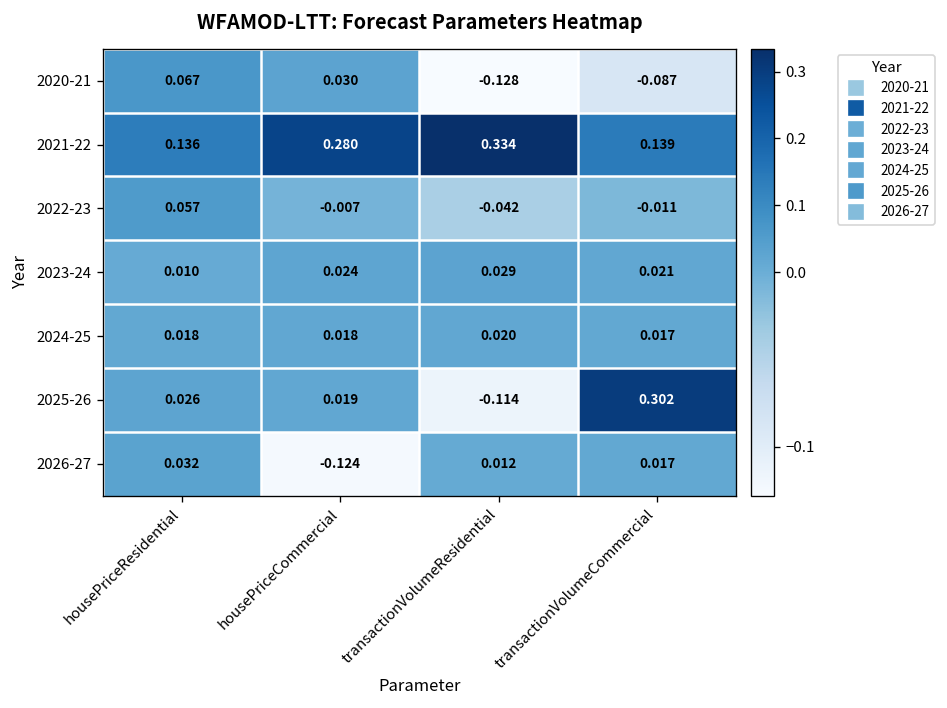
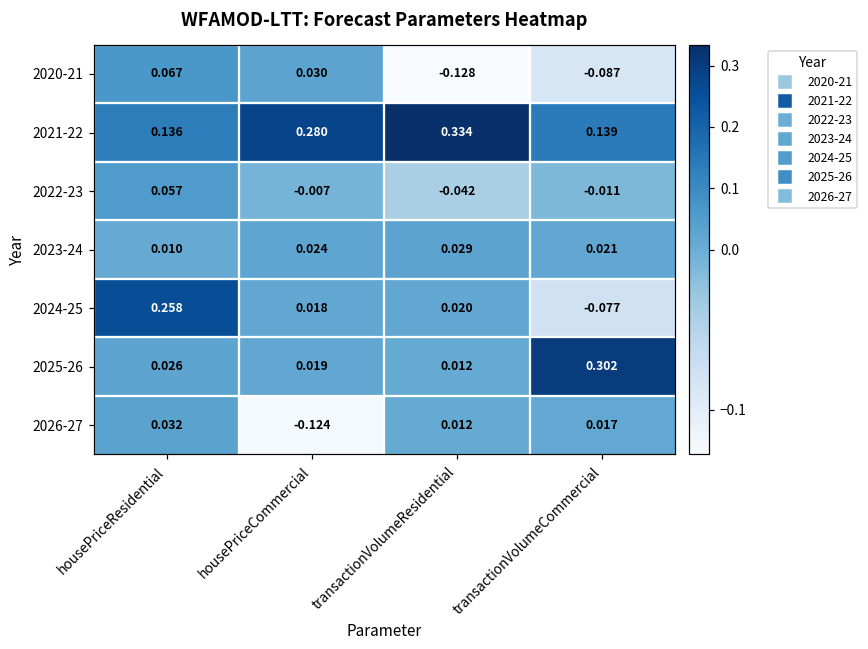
  {
    "2020-21": {
      "housePriceResidential": 0.067,
      "housePriceCommercial": 0.030,
      "transactionVolumeResidential": -0.128,
      "transactionVolumeCommercial": -0.087
    },
    "2021-22": {
      "housePriceResidential": 0.136,
      "housePriceCommercial": 0.280,
      "transactionVolumeResidential": 0.334,
      "transactionVolumeCommercial": 0.139
    },
    "2022-23": {
      "housePriceResidential": 0.057,
      "housePriceCommercial": -0.007,
      "transactionVolumeResidential": -0.042,
      "transactionVolumeCommercial": -0.011
    },
    "2023-24": {
      "housePriceResidential": 0.010,
      "housePriceCommercial": 0.024,
      "transactionVolumeResidential": 0.029,
      "transactionVolumeCommercial": 0.021
    },
    "2024-25": {
-     "housePriceResidential": 0.018,
+     "housePriceResidential": 0.258,
      "housePriceCommercial": 0.018,
      "transactionVolumeResidential": 0.020,
-     "transactionVolumeCommercial": 0.017
+     "transactionVolumeCommercial": -0.077
    },
    "2025-26": {
      "housePriceResidential": 0.026,
      "housePriceCommercial": 0.019,
-     "transactionVolumeResidential": -0.114,
+     "transactionVolumeResidential": 0.012,
      "transactionVolumeCommercial": 0.302
    },
    "2026-27": {
      "housePriceResidential": 0.032,
      "housePriceCommercial": -0.124,
      "transactionVolumeResidential": 0.012,
      "transactionVolumeCommercial": 0.017
    }
  }
